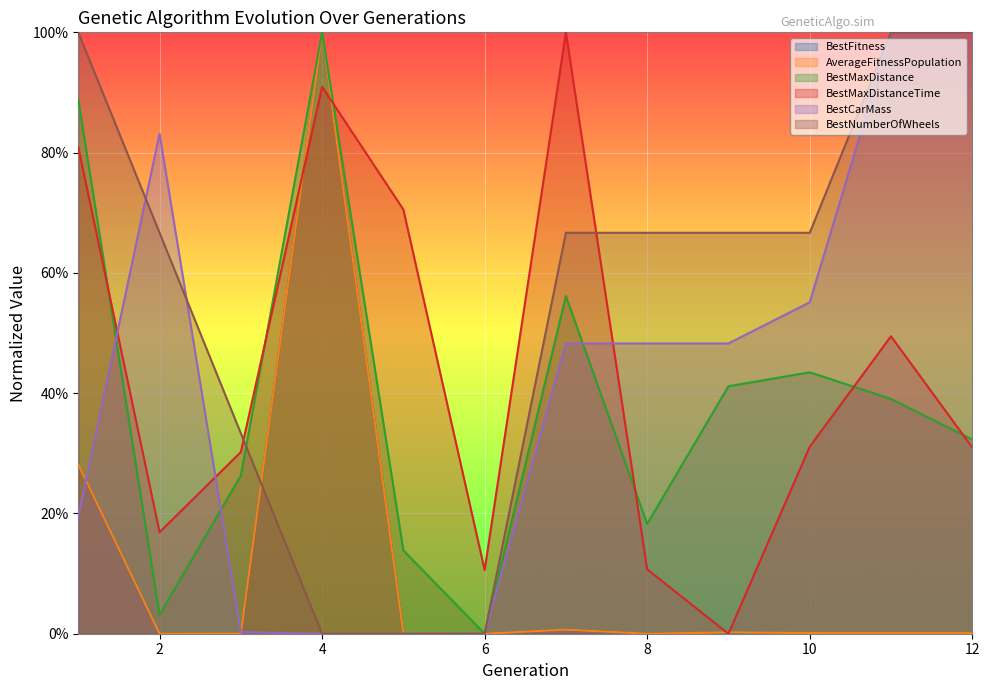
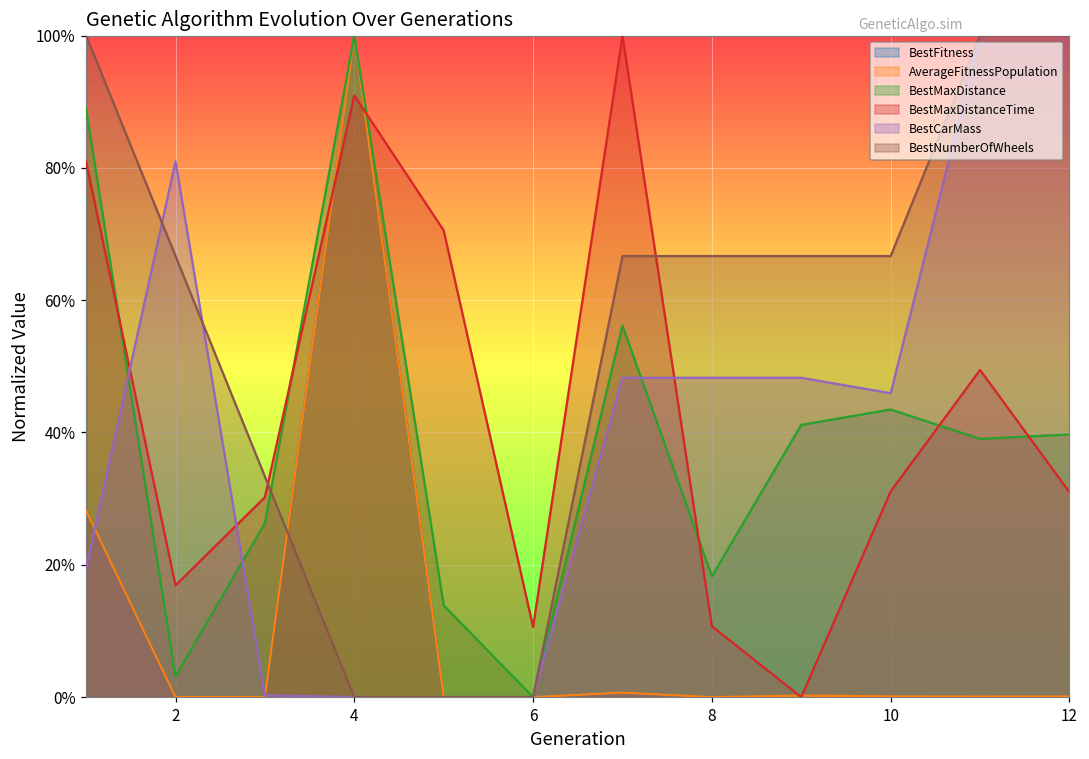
  {
    "BestMaxDistance": {
      "2": "3%",
      "8": "18%",
      "10": "43%",
-     "12": "32%"
+     "12": "40%"
    },
    "BestCarMass": {
-     "2": "83%",
+     "2": "81%",
      "8": "48%",
-     "10": "55%"
+     "10": "46%"
    }
  }
